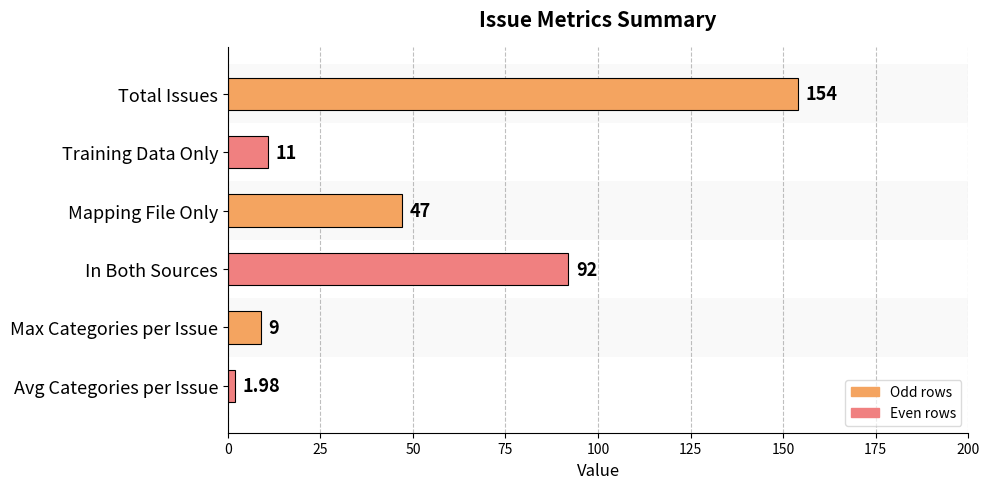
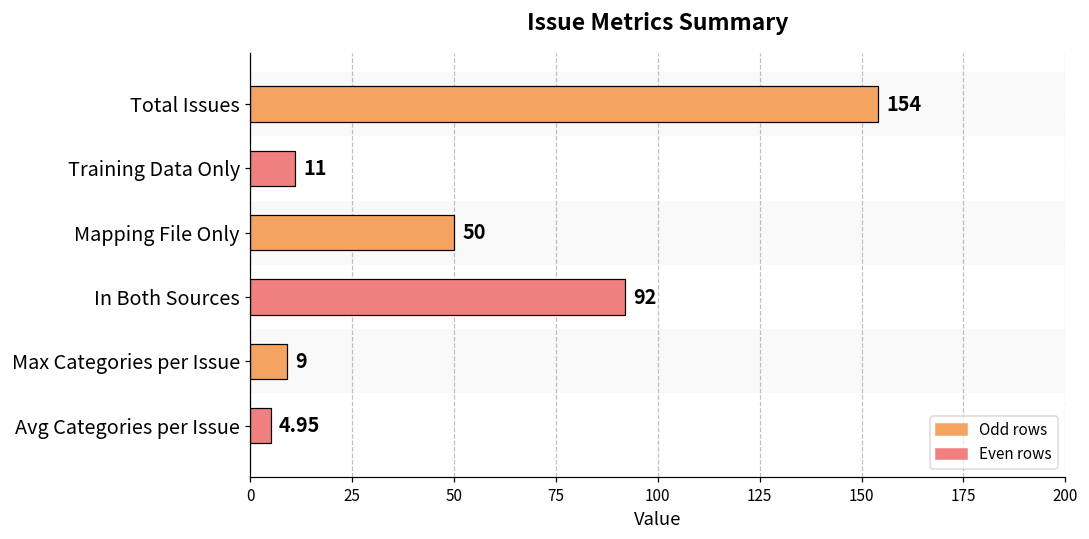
  {
    "Total Issues": 154,
    "Training Data Only": 11,
-   "Mapping File Only": 47,
+   "Mapping File Only": 50,
    "In Both Sources": 92,
    "Max Categories per Issue": 9,
-   "Avg Categories per Issue": 1.98
+   "Avg Categories per Issue": 4.95
  }
